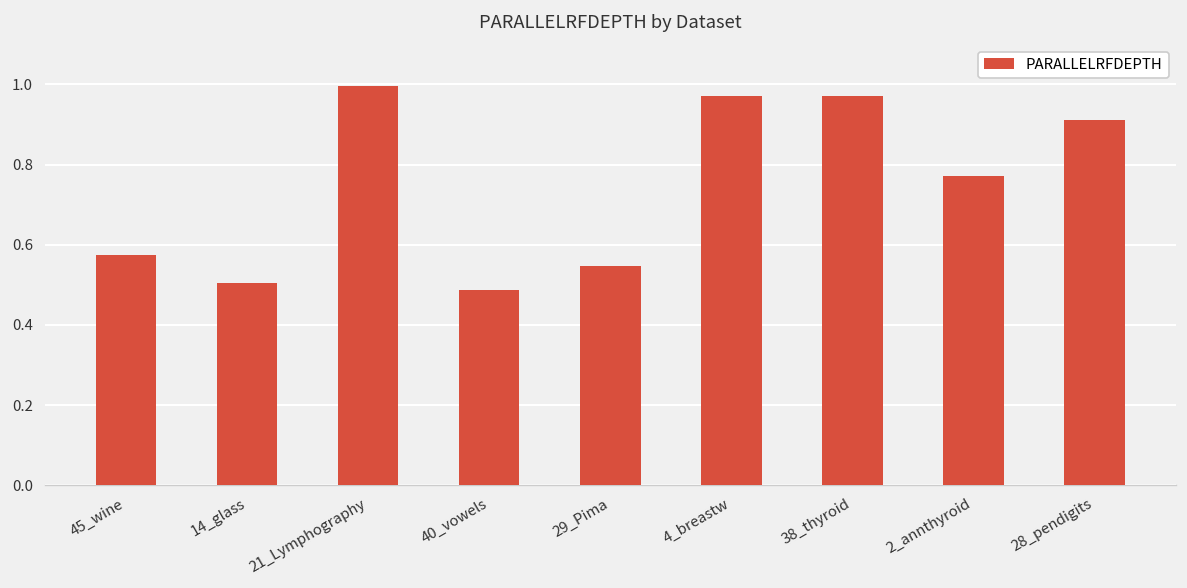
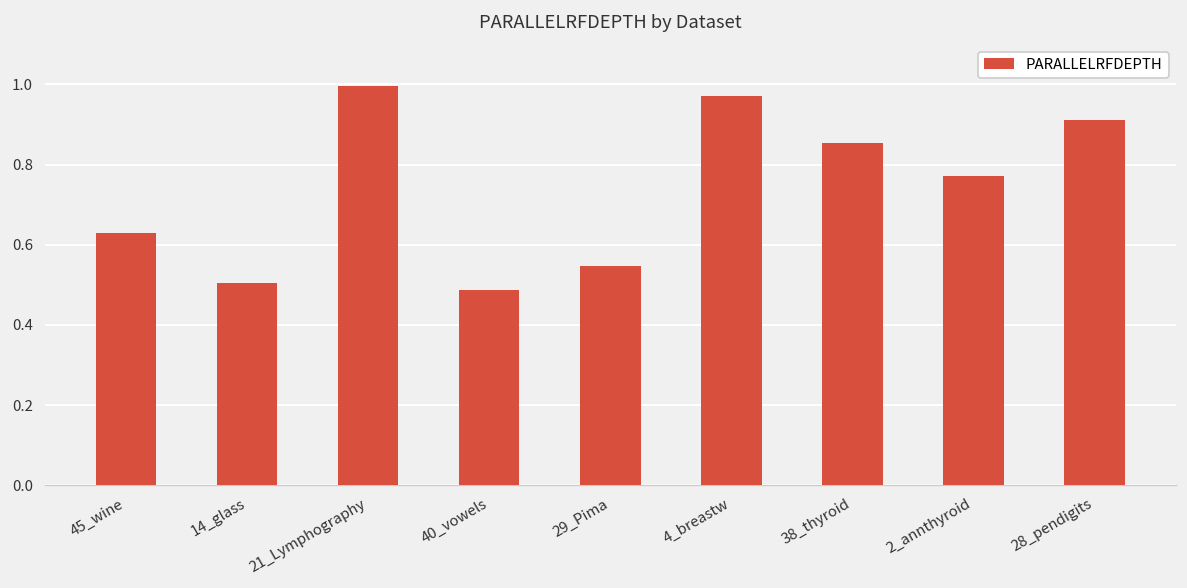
  {
-   "45_wine": 0.57,
+   "45_wine": 0.63,
    "14_glass": 0.51,
    "21_Lymphography": 1.00,
    "40_vowels": 0.49,
    "29_Pima": 0.55,
    "4_breastw": 0.97,
-   "38_thyroid": 0.97,
+   "38_thyroid": 0.85,
    "2_annthyroid": 0.77,
    "28_pendigits": 0.91
  }
